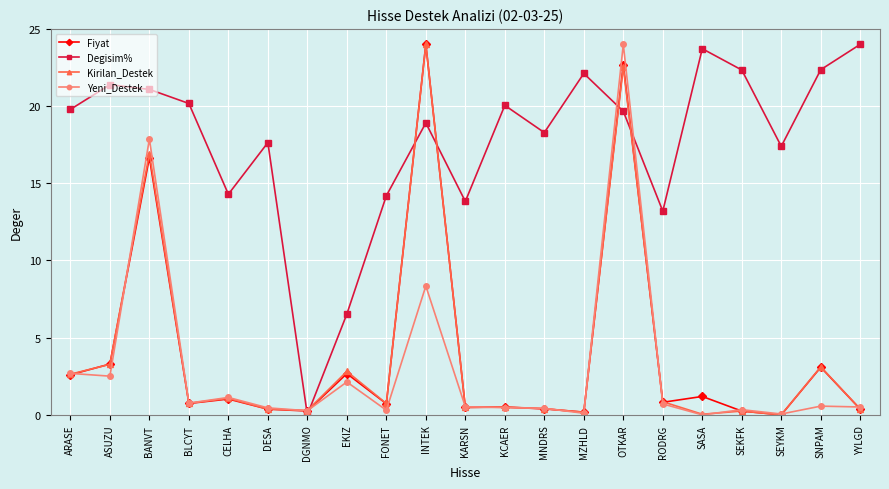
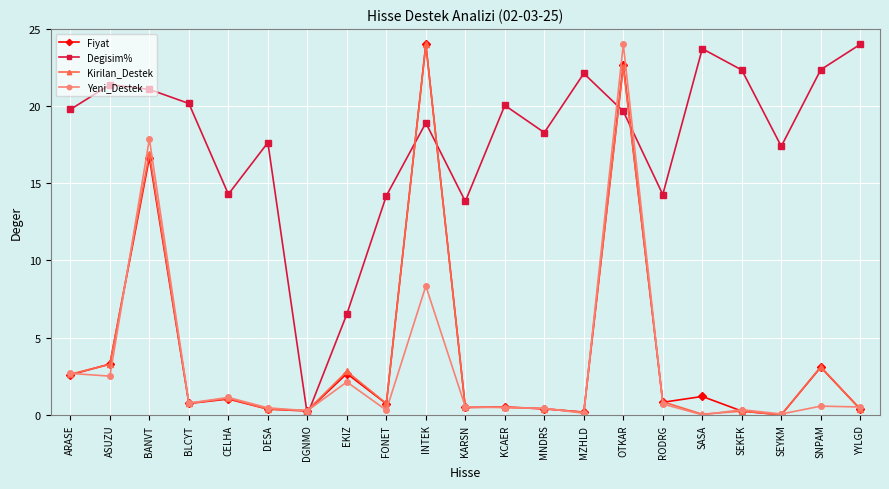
  {
    "Fiyat": {
      "BANVT": 16.7,
      "SASA": 1.2
    },
    "Degisim%": {
      "ARASE": 19.8,
      "BLCYT": 20.2,
      "CELHA": 14.3,
      "DESA": 17.6,
      "DGNMO": 0.0,
      "EKIZ": 6.5,
      "FONET": 14.2,
      "INTEK": 18.9,
      "KARSN": 13.8,
      "KCAER": 20.0,
      "MNDRS": 18.3,
      "MZHLD": 22.1,
      "OTKAR": 19.7,
-     "RODRG": 13.2,
+     "RODRG": 14.3,
      "SASA": 23.7,
      "SEKFK": 22.3,
      "SEYKM": 17.4,
      "SNPAM": 22.4,
      "YYLGD": 24.0
    }
  }
